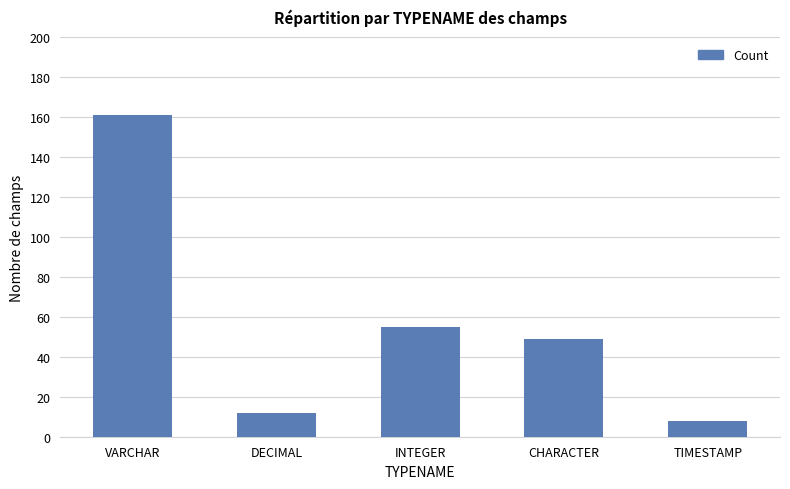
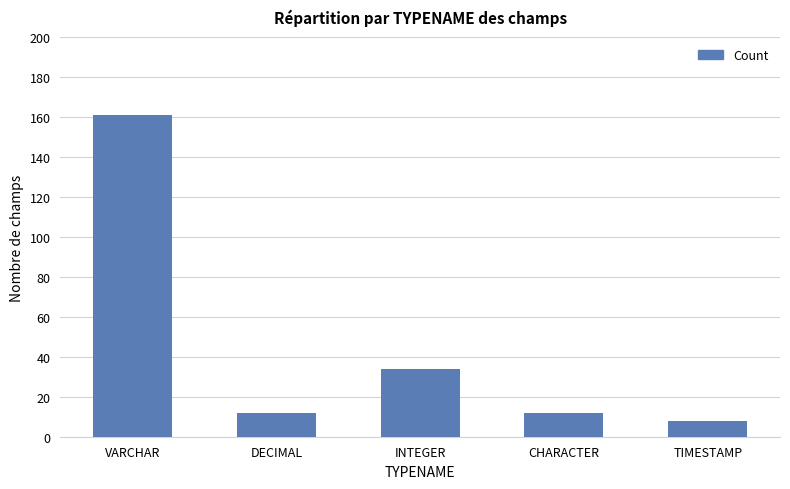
  {
    "VARCHAR": 161,
    "DECIMAL": 12,
-   "INTEGER": 55,
-   "CHARACTER": 49,
+   "INTEGER": 34,
+   "CHARACTER": 12,
    "TIMESTAMP": 8
  }
